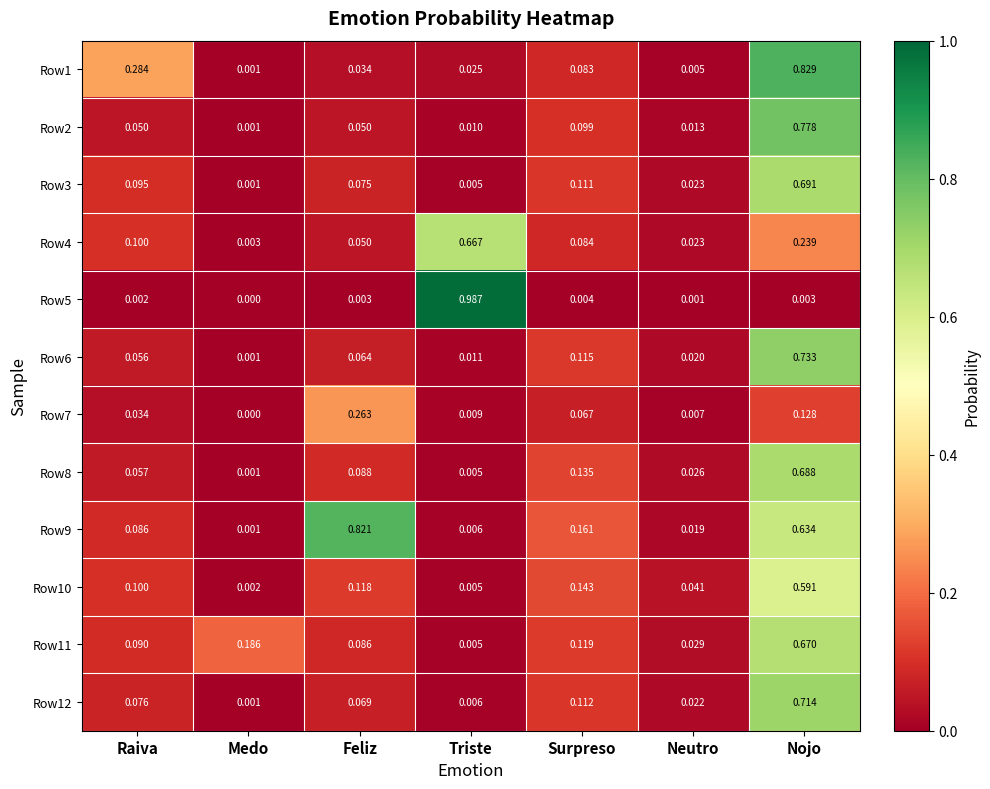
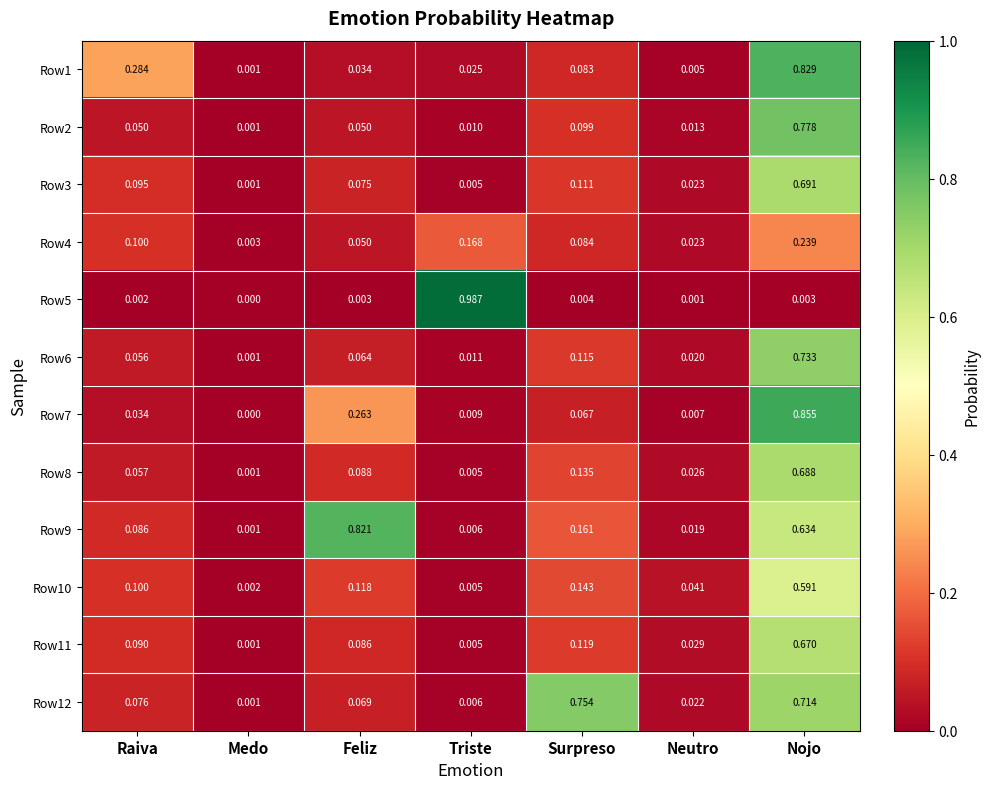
  {
    "Row1": {
      "Raiva": 0.284,
      "Medo": 0.001,
      "Feliz": 0.034,
      "Triste": 0.025,
      "Surpreso": 0.083,
      "Neutro": 0.005,
      "Nojo": 0.829
    },
    "Row2": {
      "Raiva": 0.050,
      "Medo": 0.001,
      "Feliz": 0.050,
      "Triste": 0.010,
      "Surpreso": 0.099,
      "Neutro": 0.013,
      "Nojo": 0.778
    },
    "Row3": {
      "Raiva": 0.095,
      "Medo": 0.001,
      "Feliz": 0.075,
      "Triste": 0.005,
      "Surpreso": 0.111,
      "Neutro": 0.023,
      "Nojo": 0.691
    },
    "Row4": {
      "Raiva": 0.100,
      "Medo": 0.003,
      "Feliz": 0.050,
-     "Triste": 0.667,
+     "Triste": 0.168,
      "Surpreso": 0.084,
      "Neutro": 0.023,
      "Nojo": 0.239
    },
    "Row5": {
      "Raiva": 0.002,
      "Medo": 0.000,
      "Feliz": 0.003,
      "Triste": 0.987,
      "Surpreso": 0.004,
      "Neutro": 0.001,
      "Nojo": 0.003
    },
    "Row6": {
      "Raiva": 0.056,
      "Medo": 0.001,
      "Feliz": 0.064,
      "Triste": 0.011,
      "Surpreso": 0.115,
      "Neutro": 0.020,
      "Nojo": 0.733
    },
    "Row7": {
      "Raiva": 0.034,
      "Medo": 0.000,
      "Feliz": 0.263,
      "Triste": 0.009,
      "Surpreso": 0.067,
      "Neutro": 0.007,
-     "Nojo": 0.128
+     "Nojo": 0.855
    },
    "Row8": {
      "Raiva": 0.057,
      "Medo": 0.001,
      "Feliz": 0.088,
      "Triste": 0.005,
      "Surpreso": 0.135,
      "Neutro": 0.026,
      "Nojo": 0.688
    },
    "Row9": {
      "Raiva": 0.086,
      "Medo": 0.001,
      "Feliz": 0.821,
      "Triste": 0.006,
      "Surpreso": 0.161,
      "Neutro": 0.019,
      "Nojo": 0.634
    },
    "Row10": {
      "Raiva": 0.100,
      "Medo": 0.002,
      "Feliz": 0.118,
      "Triste": 0.005,
      "Surpreso": 0.143,
      "Neutro": 0.041,
      "Nojo": 0.591
    },
    "Row11": {
      "Raiva": 0.090,
-     "Medo": 0.186,
+     "Medo": 0.001,
      "Feliz": 0.086,
      "Triste": 0.005,
      "Surpreso": 0.119,
      "Neutro": 0.029,
      "Nojo": 0.670
    },
    "Row12": {
      "Raiva": 0.076,
      "Medo": 0.001,
      "Feliz": 0.069,
      "Triste": 0.006,
-     "Surpreso": 0.112,
+     "Surpreso": 0.754,
      "Neutro": 0.022,
      "Nojo": 0.714
    }
  }
